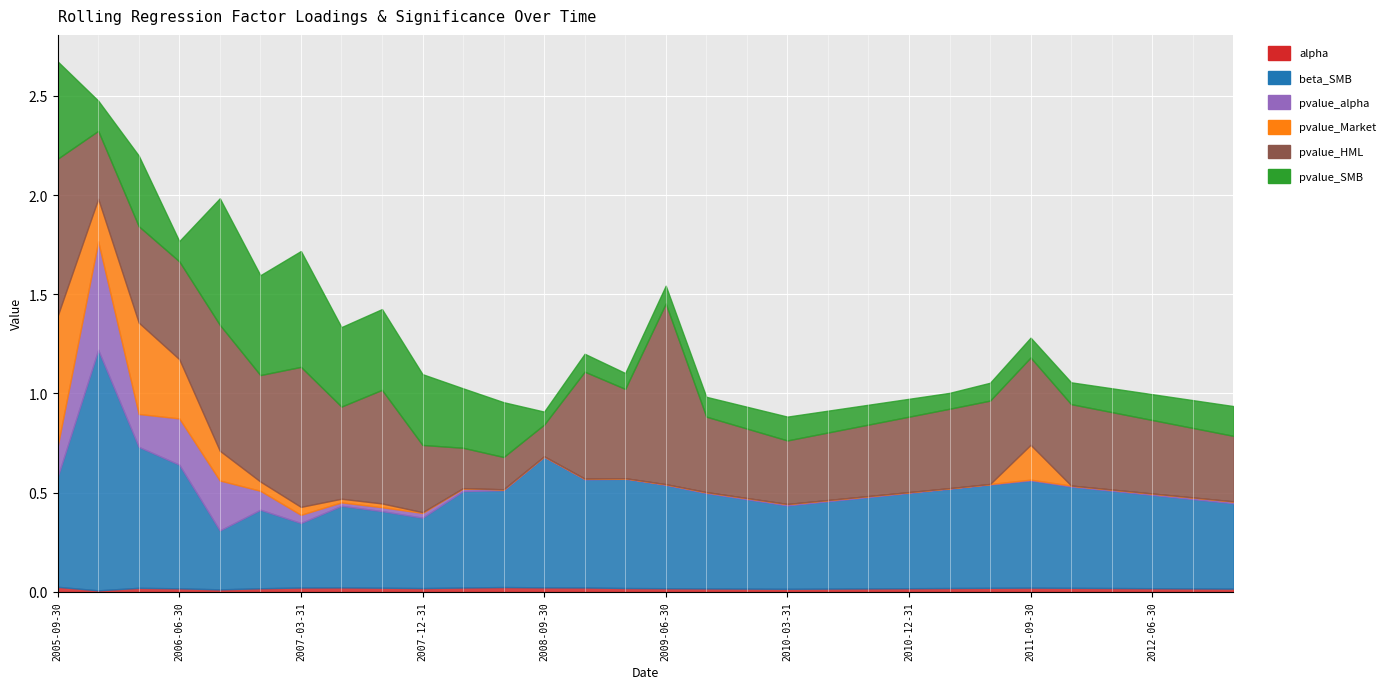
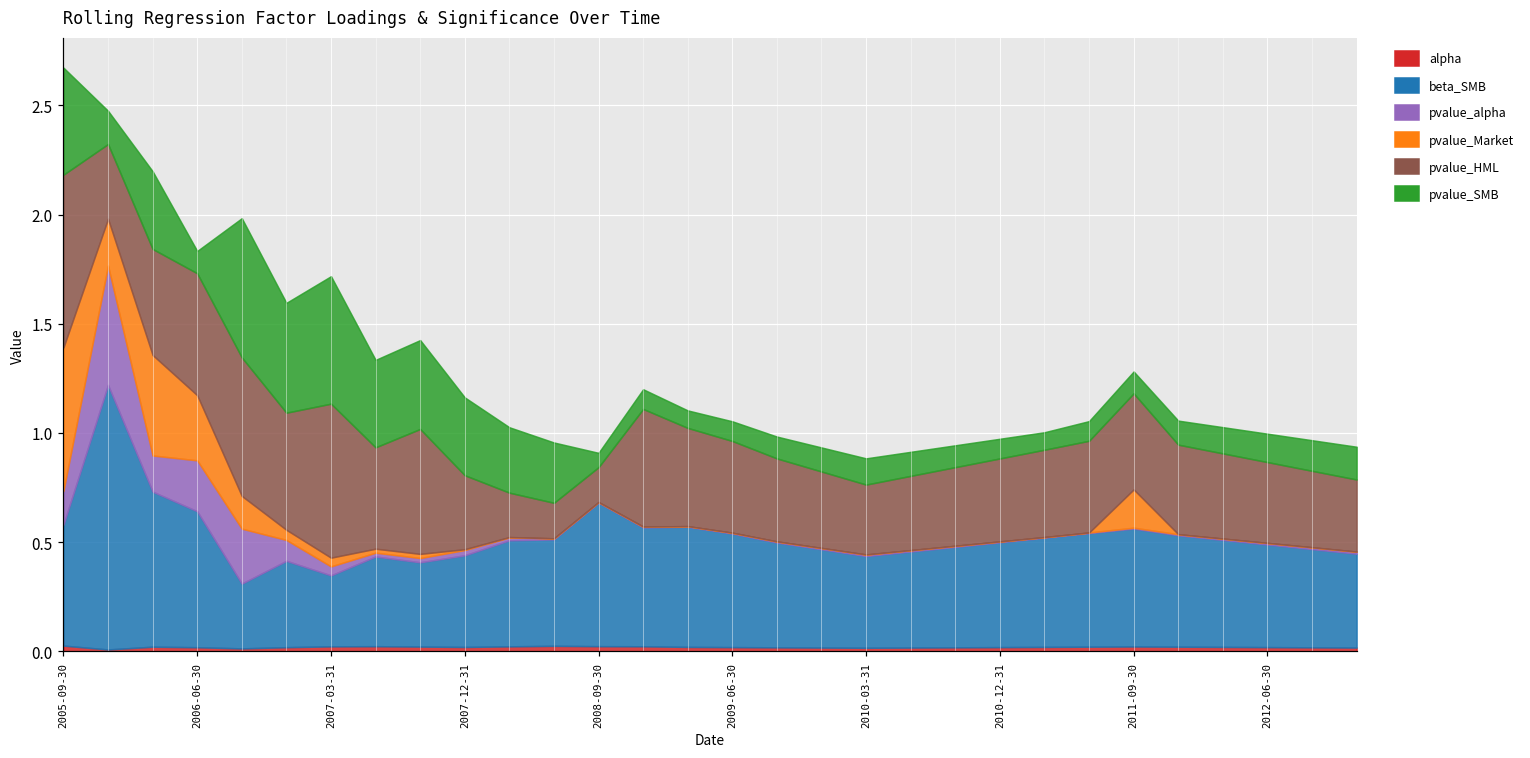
  {
    "alpha": {
      "2005-09-30": 0.03,
      "2006-06-30": 0.02,
      "2007-03-31": 0.02,
      "2007-12-31": 0.02,
      "2008-09-30": 0.02,
      "2009-06-30": 0.02,
      "2010-03-31": 0.02,
      "2010-12-31": 0.02,
      "2011-09-30": 0.02,
      "2012-06-30": 0.02
    },
    "beta_SMB": {
      "2005-09-30": 0.55,
      "2006-06-30": 0.62,
      "2007-03-31": 0.32,
-     "2007-12-31": 0.35
+     "2007-12-31": 0.42
    },
    "pvalue_alpha": {
      "2005-09-30": 0.15,
      "2006-06-30": 0.23,
      "2007-03-31": 0.04
    },
    "pvalue_Market": {
      "2005-09-30": 0.66,
      "2006-06-30": 0.30,
      "2007-03-31": 0.04,
      "2011-09-30": 0.18
    },
    "pvalue_HML": {
      "2005-09-30": 0.79,
-     "2006-06-30": 0.49,
+     "2006-06-30": 0.56,
      "2007-03-31": 0.71,
      "2007-12-31": 0.34,
      "2008-09-30": 0.16,
-     "2009-06-30": 0.91,
+     "2009-06-30": 0.42,
      "2010-03-31": 0.32,
      "2010-12-31": 0.38,
      "2011-09-30": 0.44,
      "2012-06-30": 0.37
    },
    "pvalue_SMB": {
      "2005-09-30": 0.49,
      "2006-06-30": 0.10,
      "2007-03-31": 0.58,
      "2007-12-31": 0.36,
      "2008-09-30": 0.07,
      "2009-06-30": 0.09,
      "2010-03-31": 0.12,
      "2010-12-31": 0.09,
      "2011-09-30": 0.10,
      "2012-06-30": 0.13
    }
  }
